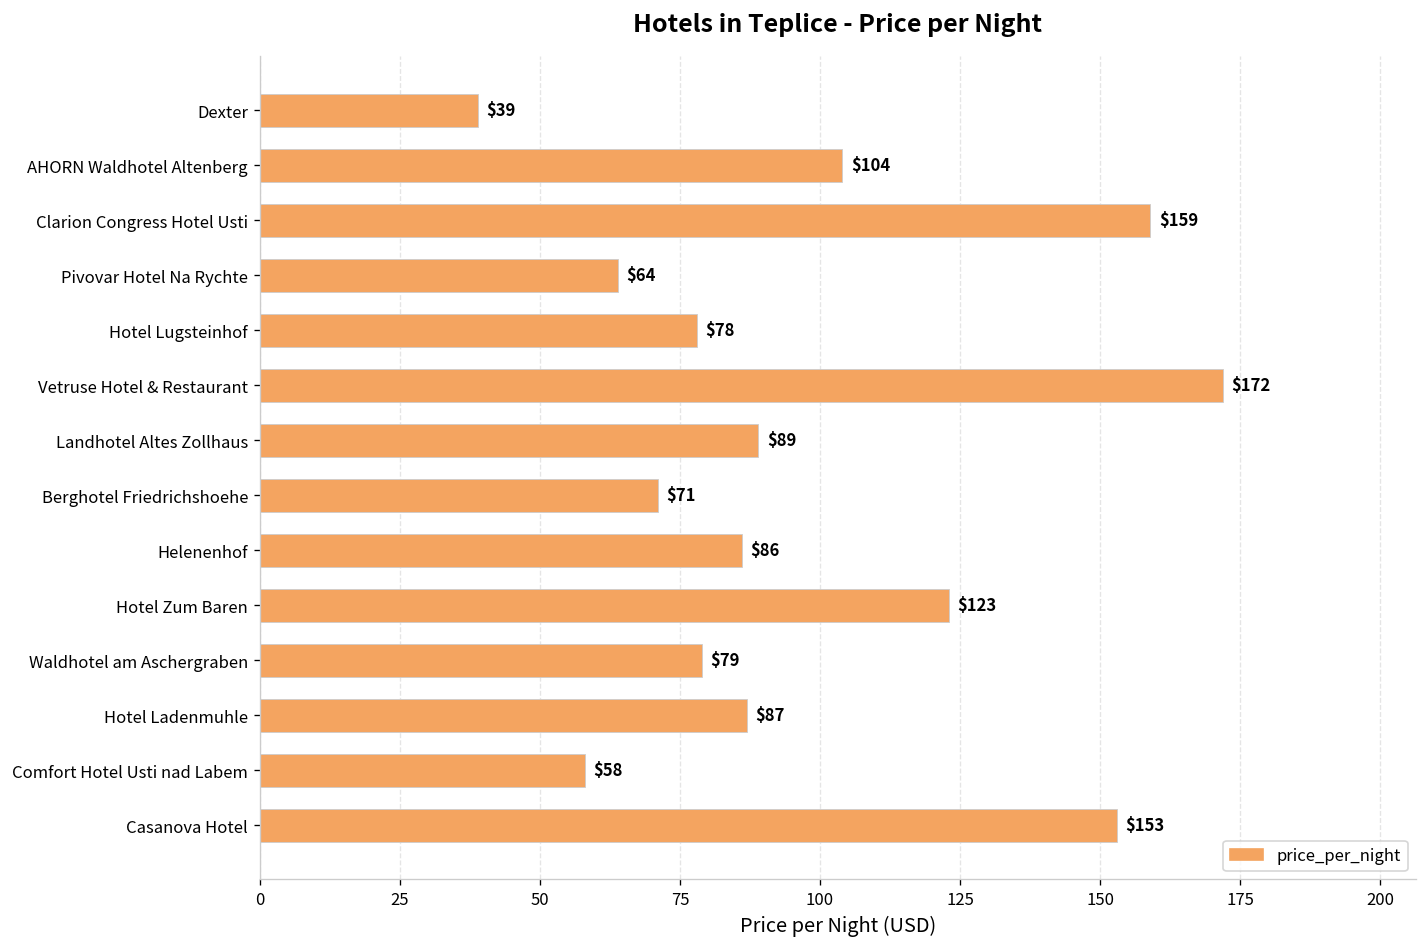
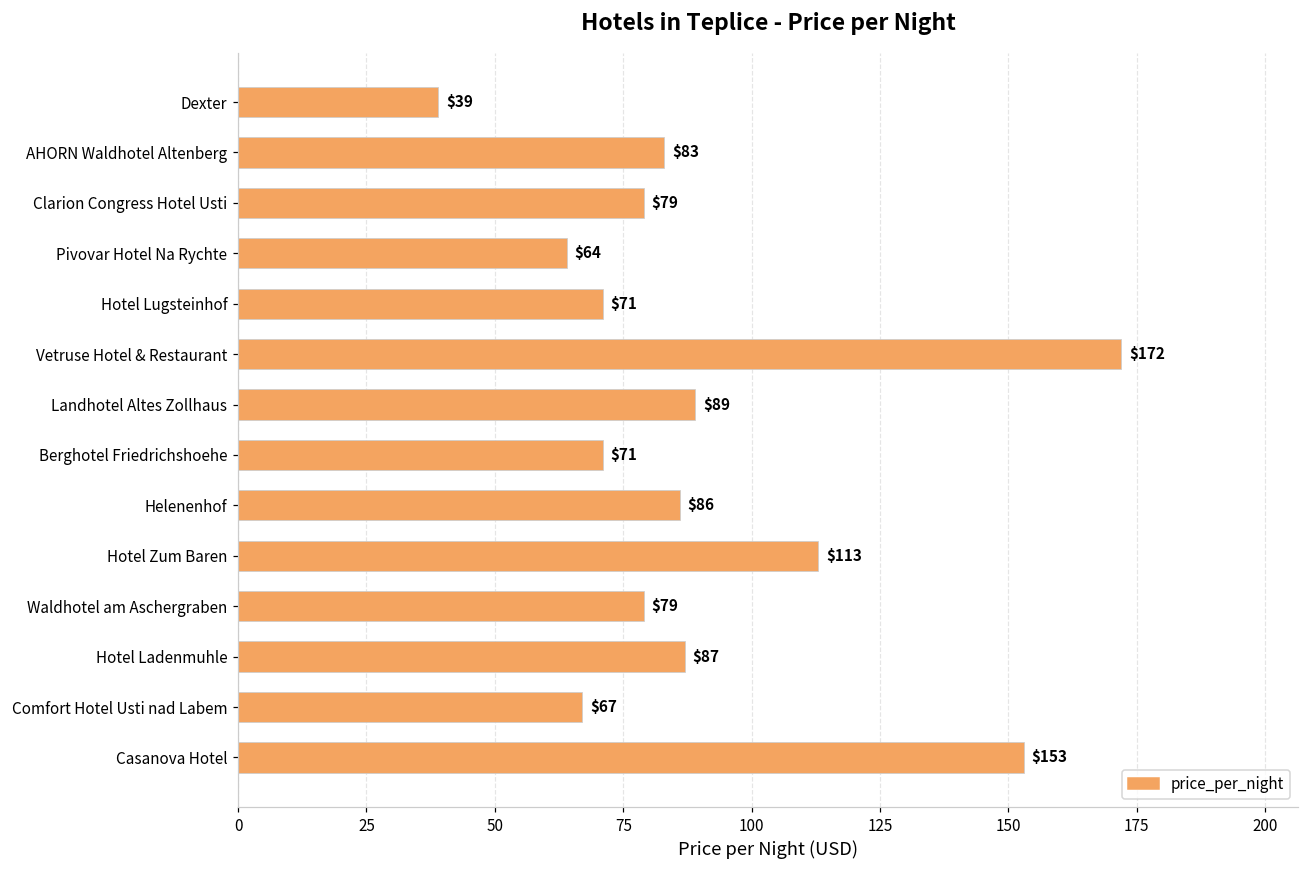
  {
    "Dexter": "$39",
-   "AHORN Waldhotel Altenberg": "$104",
-   "Clarion Congress Hotel Usti": "$159",
+   "AHORN Waldhotel Altenberg": "$83",
+   "Clarion Congress Hotel Usti": "$79",
    "Pivovar Hotel Na Rychte": "$64",
-   "Hotel Lugsteinhof": "$78",
+   "Hotel Lugsteinhof": "$71",
    "Vetruse Hotel & Restaurant": "$172",
    "Landhotel Altes Zollhaus": "$89",
    "Berghotel Friedrichshoehe": "$71",
    "Helenenhof": "$86",
-   "Hotel Zum Baren": "$123",
+   "Hotel Zum Baren": "$113",
    "Waldhotel am Aschergraben": "$79",
    "Hotel Ladenmuhle": "$87",
-   "Comfort Hotel Usti nad Labem": "$58",
+   "Comfort Hotel Usti nad Labem": "$67",
    "Casanova Hotel": "$153"
  }
